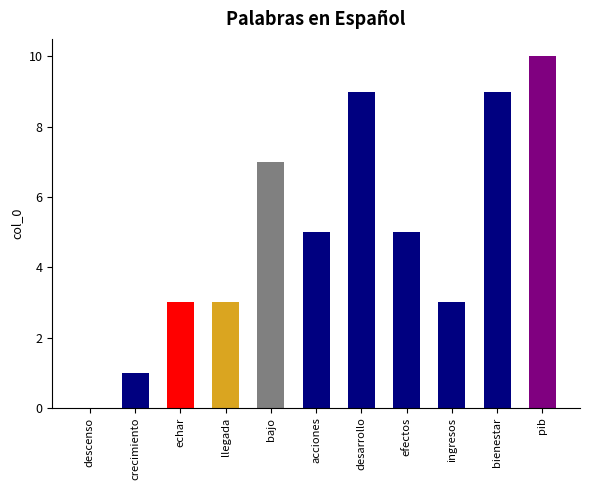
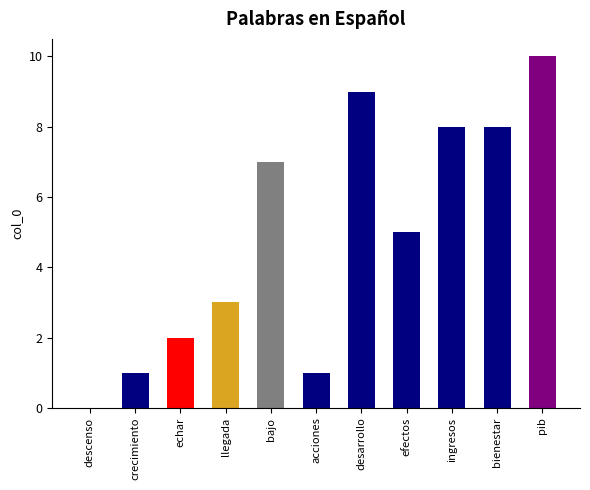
  {
    "descenso": 0,
    "crecimiento": 1,
-   "echar": 3,
+   "echar": 2,
    "llegada": 3,
    "bajo": 7,
-   "acciones": 5,
+   "acciones": 1,
    "desarrollo": 9,
    "efectos": 5,
-   "ingresos": 3,
-   "bienestar": 9,
+   "ingresos": 8,
+   "bienestar": 8,
    "pib": 10
  }
